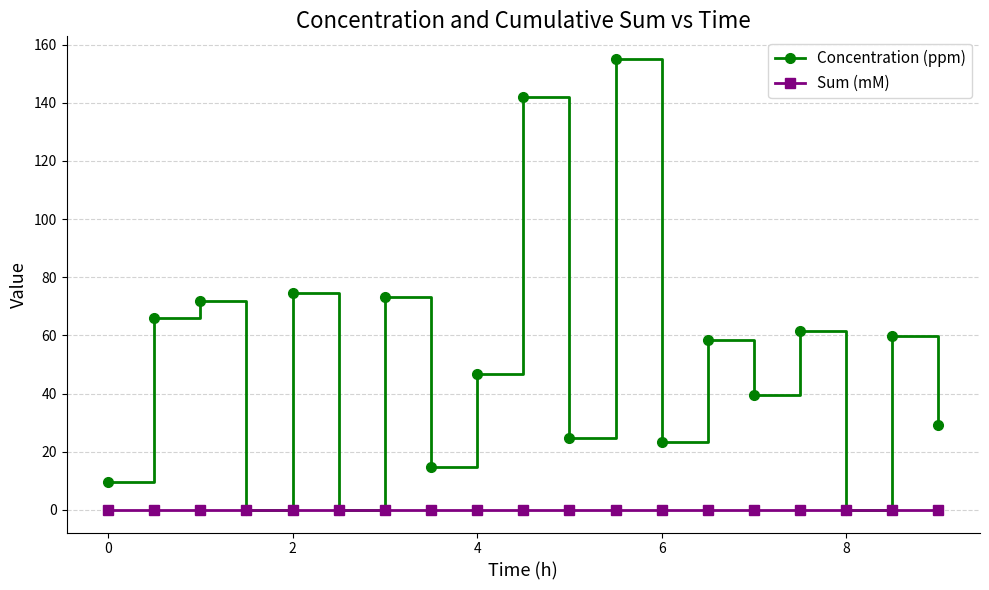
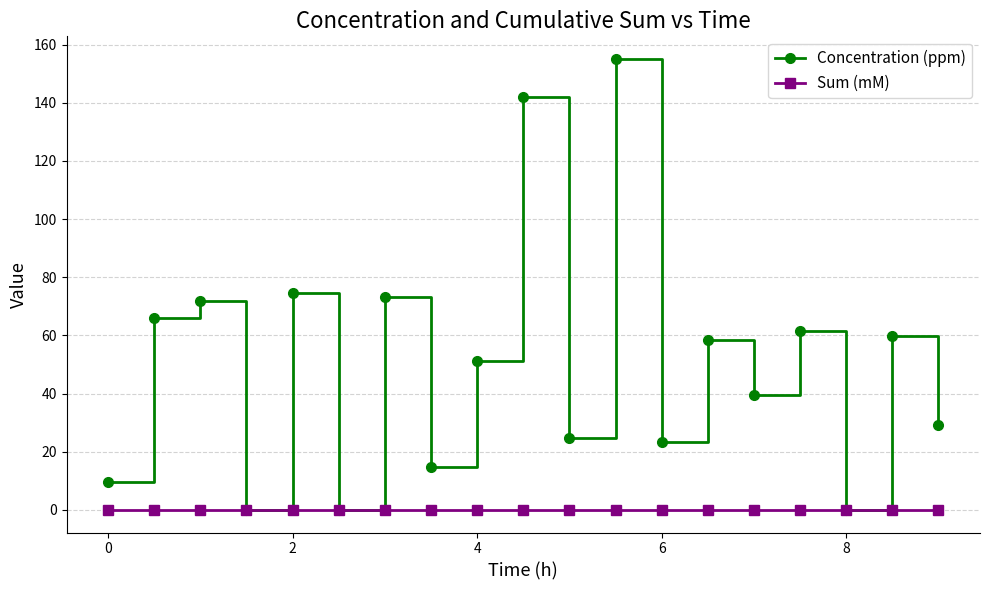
  {
    "Concentration (ppm)": {
      "0": 10,
      "2": 75,
-     "4": 47,
+     "4": 51,
      "6": 23
    },
    "Sum (mM)": {
      "0": 0,
      "2": 0,
      "4": 0,
      "6": 0
    }
  }
